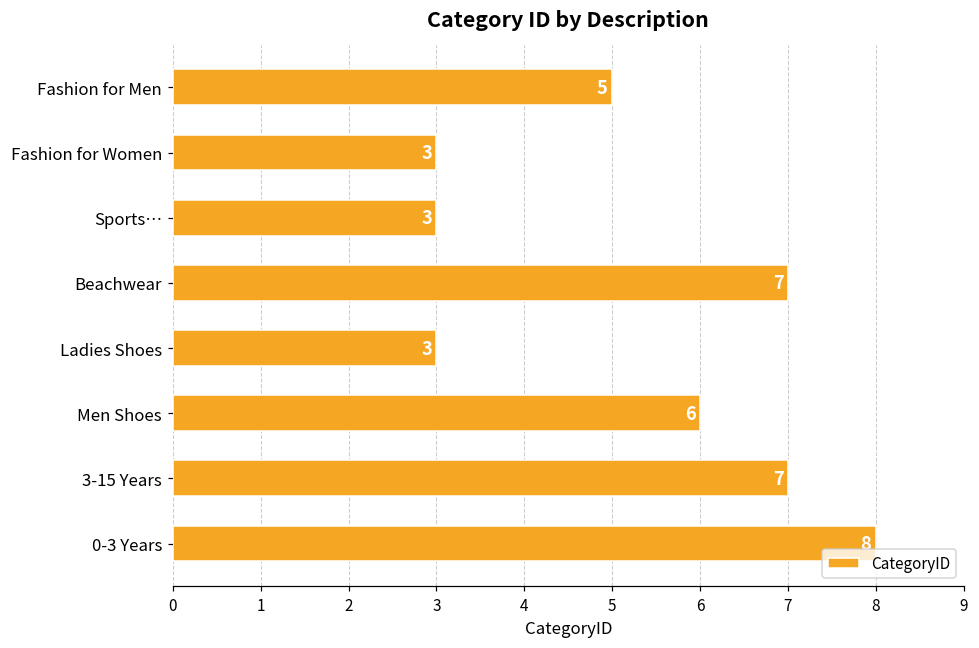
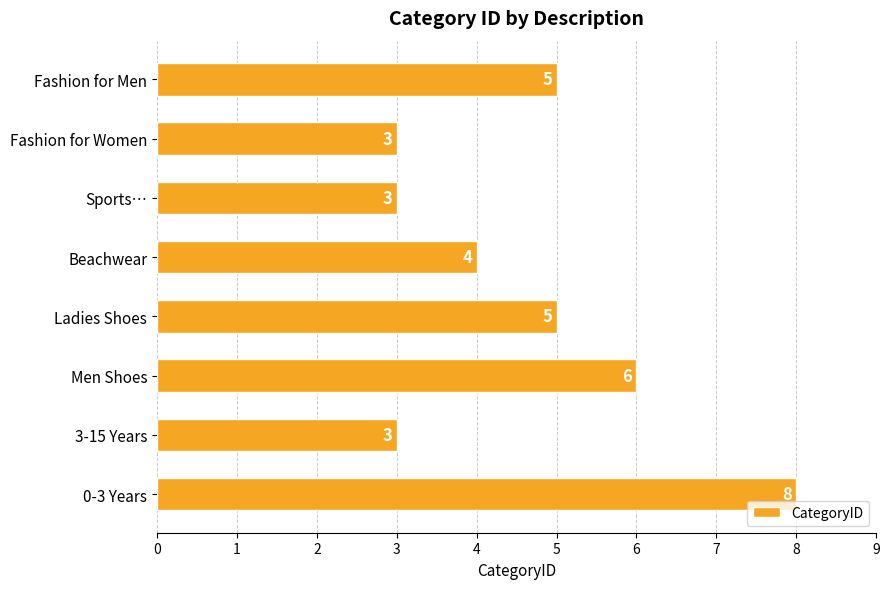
  {
    "Fashion for Men": 5,
    "Fashion for Women": 3,
    "Sports…": 3,
-   "Beachwear": 7,
-   "Ladies Shoes": 3,
+   "Beachwear": 4,
+   "Ladies Shoes": 5,
    "Men Shoes": 6,
-   "3-15 Years": 7
+   "3-15 Years": 3
  }
